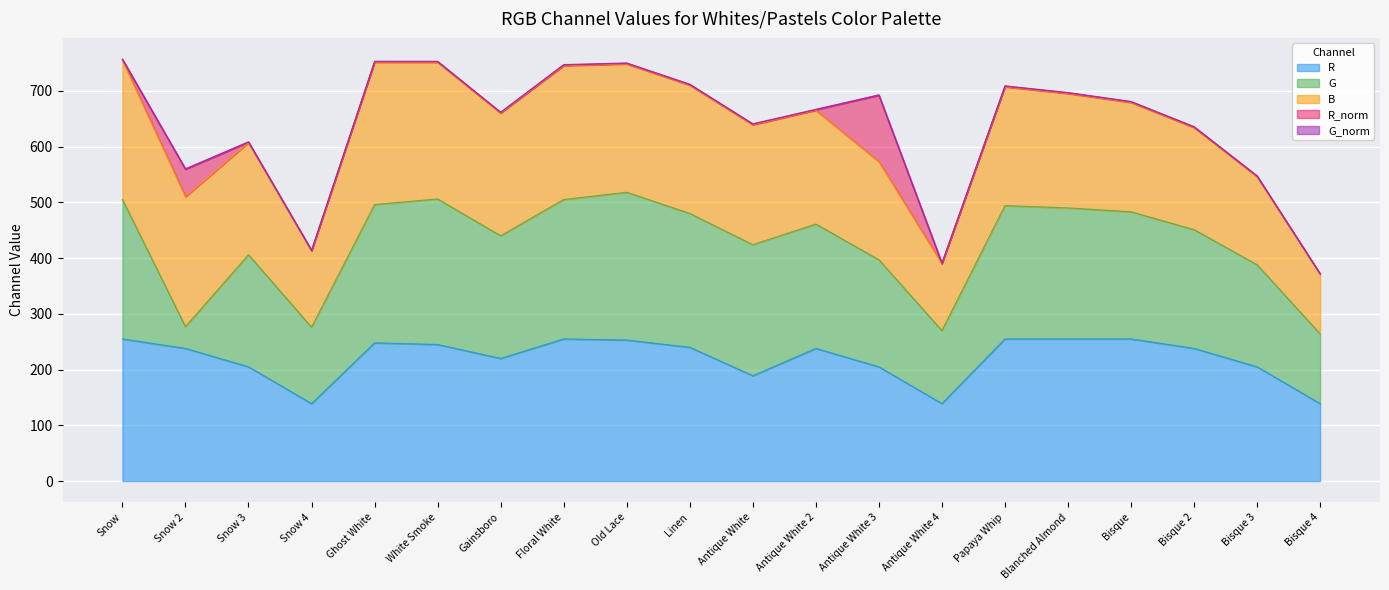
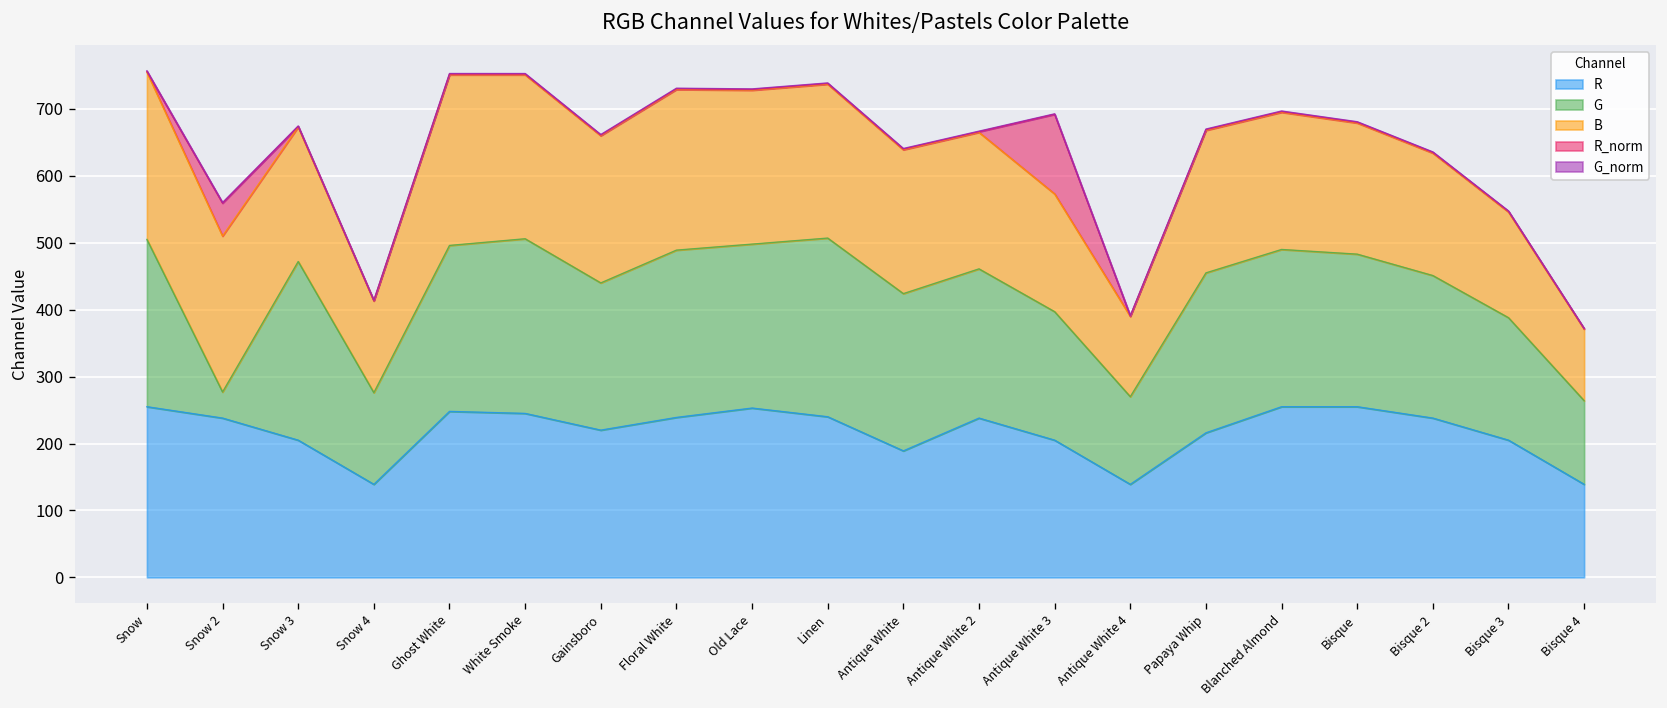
  {
    "R": {
      "Snow": 260,
      "Snow 2": 240,
      "Snow 3": 210,
      "Snow 4": 140,
      "Ghost White": 250,
      "White Smoke": 250,
      "Gainsboro": 220,
-     "Floral White": 260,
+     "Floral White": 240,
      "Old Lace": 250,
      "Linen": 240,
      "Antique White": 190,
      "Antique White 2": 240,
      "Antique White 3": 210,
      "Antique White 4": 140,
-     "Papaya Whip": 260,
+     "Papaya Whip": 220,
      "Blanched Almond": 260,
      "Bisque": 260,
      "Bisque 2": 240,
      "Bisque 3": 210,
      "Bisque 4": 140
    },
    "G": {
      "Snow": 250,
      "Snow 2": 40,
-     "Snow 3": 200,
+     "Snow 3": 270,
      "Snow 4": 140,
      "Ghost White": 250,
      "White Smoke": 260,
      "Gainsboro": 220,
      "Floral White": 250,
-     "Old Lace": 270,
-     "Linen": 240,
+     "Old Lace": 250,
+     "Linen": 270,
      "Antique White": 240,
      "Antique White 2": 220,
      "Antique White 3": 190,
      "Antique White 4": 130,
      "Papaya Whip": 240,
      "Blanched Almond": 240,
      "Bisque": 230,
      "Bisque 2": 210,
      "Bisque 3": 180,
      "Bisque 4": 130
    },
    "B": {
      "Snow 2": 230,
      "Antique White 3": 180
    }
  }
